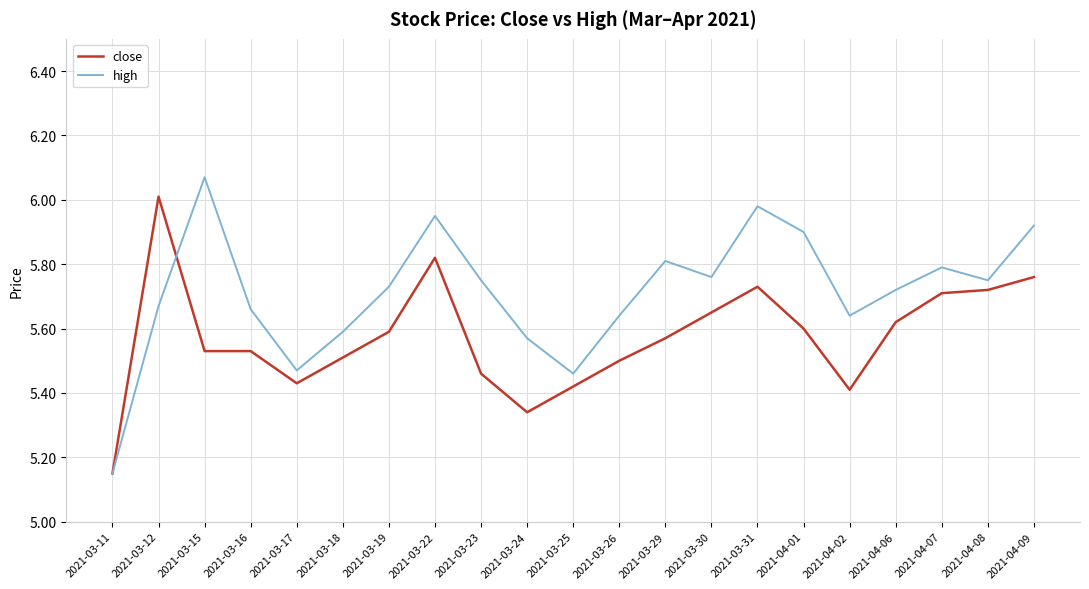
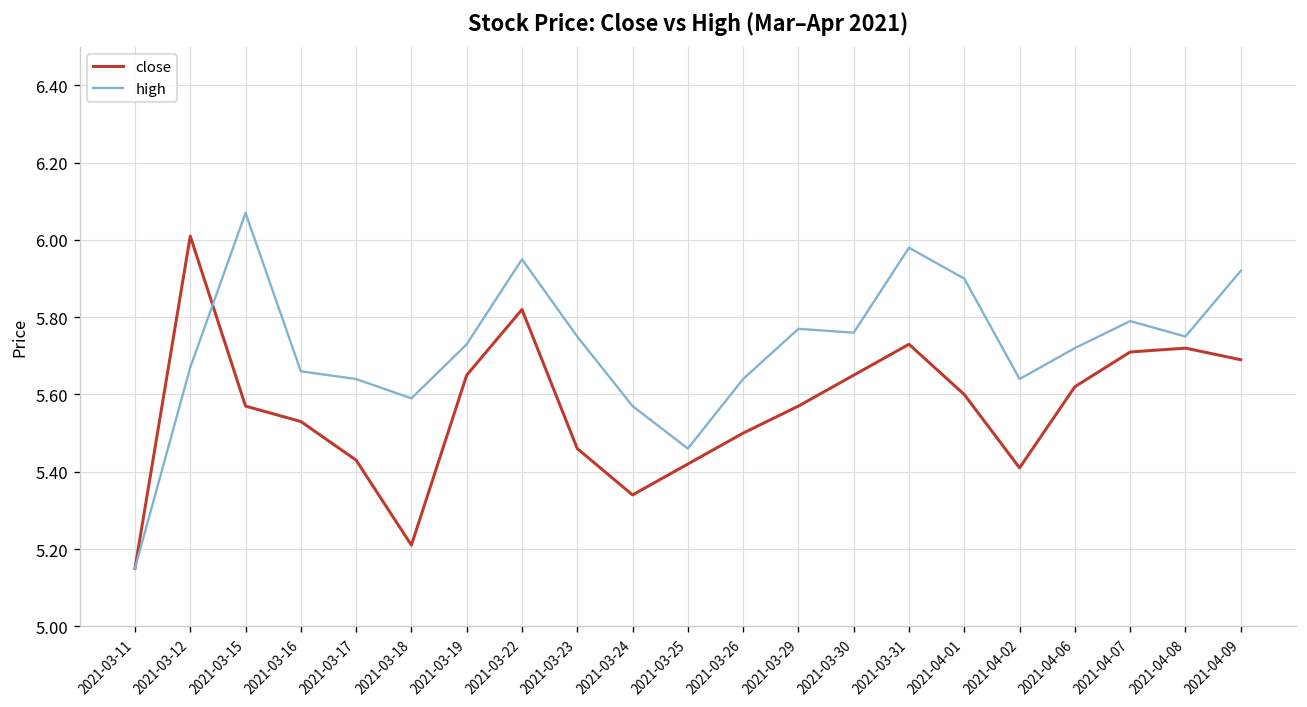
  {
    "close": {
      "2021-03-12": 6.01,
-     "2021-03-15": 5.53,
+     "2021-03-15": 5.57,
      "2021-03-16": 5.53,
      "2021-03-17": 5.43,
-     "2021-03-18": 5.51,
-     "2021-03-19": 5.59,
+     "2021-03-18": 5.21,
+     "2021-03-19": 5.65,
      "2021-03-22": 5.82,
      "2021-03-23": 5.46,
      "2021-03-24": 5.34,
      "2021-03-25": 5.42,
      "2021-03-26": 5.50,
      "2021-03-29": 5.57,
      "2021-03-30": 5.65,
      "2021-03-31": 5.73,
      "2021-04-01": 5.60,
      "2021-04-02": 5.41,
      "2021-04-06": 5.62,
      "2021-04-07": 5.71,
      "2021-04-08": 5.72,
-     "2021-04-09": 5.76
+     "2021-04-09": 5.69
    },
    "high": {
      "2021-03-12": 5.67,
      "2021-03-15": 6.07,
      "2021-03-16": 5.66,
-     "2021-03-17": 5.47,
+     "2021-03-17": 5.64,
      "2021-03-18": 5.59,
      "2021-03-19": 5.73,
      "2021-03-22": 5.95,
      "2021-03-23": 5.75,
      "2021-03-24": 5.57,
      "2021-03-25": 5.46,
      "2021-03-26": 5.64,
-     "2021-03-29": 5.81,
+     "2021-03-29": 5.77,
      "2021-03-30": 5.76,
      "2021-03-31": 5.98,
      "2021-04-01": 5.90,
      "2021-04-02": 5.64,
      "2021-04-06": 5.72,
      "2021-04-07": 5.79,
      "2021-04-08": 5.75,
      "2021-04-09": 5.92
    }
  }
